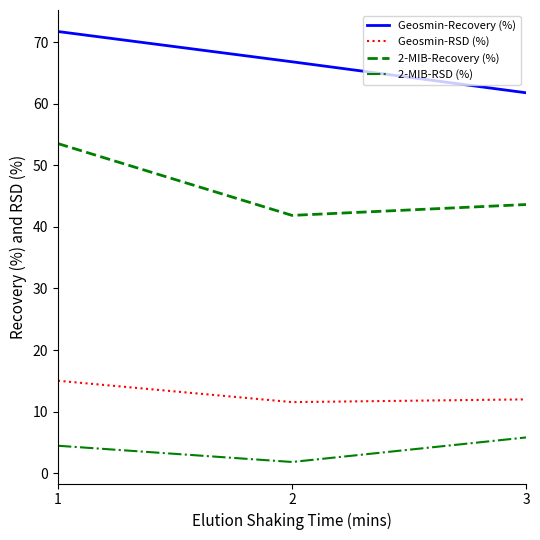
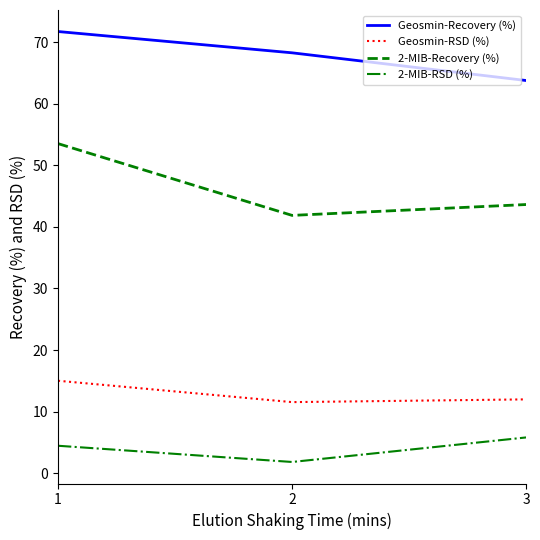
  {
    "Geosmin-Recovery (%)": {
      "1": 72,
-     "2": 67,
-     "3": 62
+     "2": 68,
+     "3": 64
    },
    "Geosmin-RSD (%)": {
      "1": 15,
      "2": 12,
      "3": 12
    }
  }
